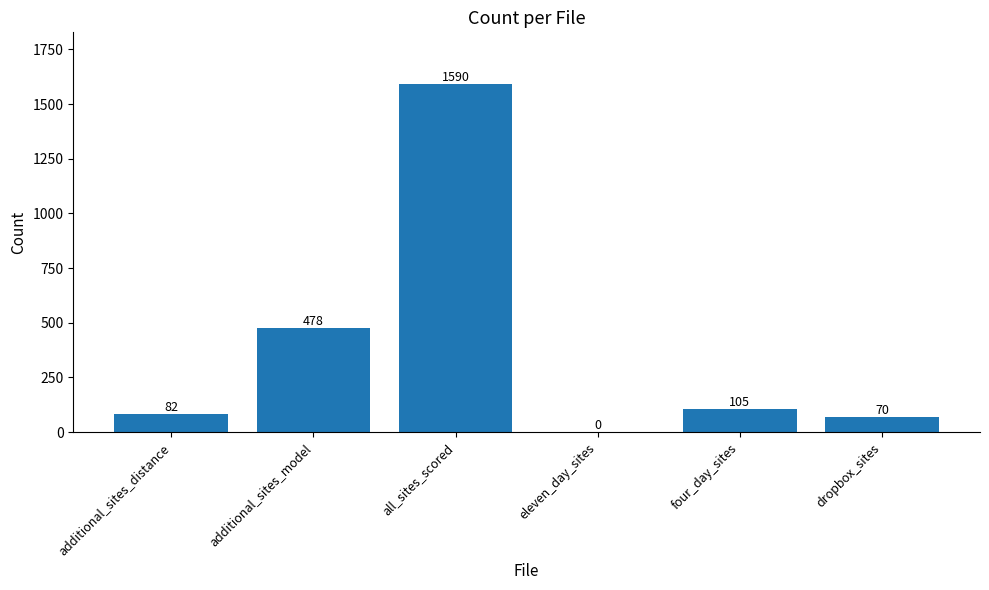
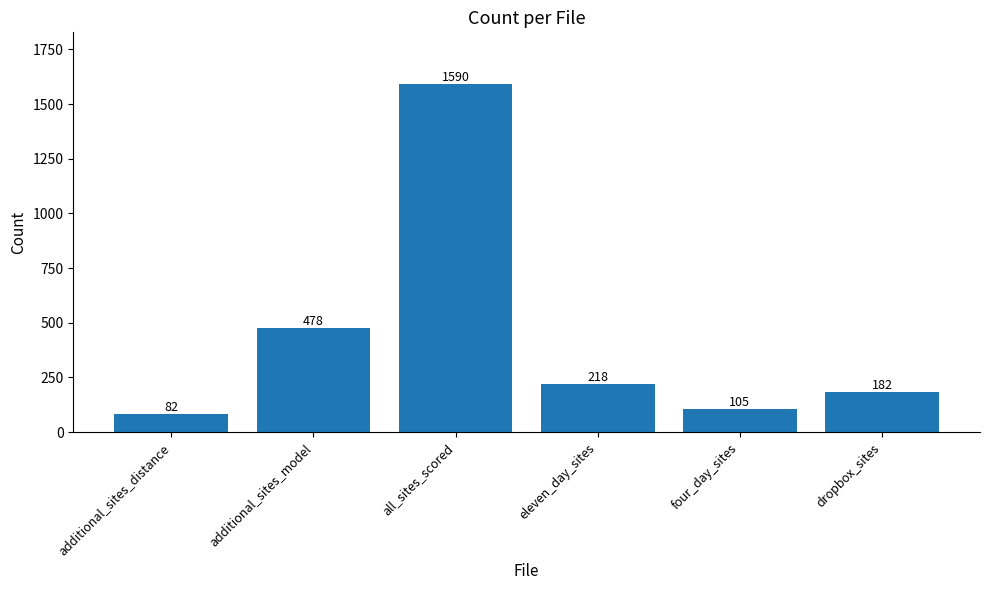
  {
    "additional_sites_distance": 82,
    "additional_sites_model": 478,
    "all_sites_scored": 1590,
-   "eleven_day_sites": 0,
+   "eleven_day_sites": 218,
    "four_day_sites": 105,
-   "dropbox_sites": 70
+   "dropbox_sites": 182
  }
